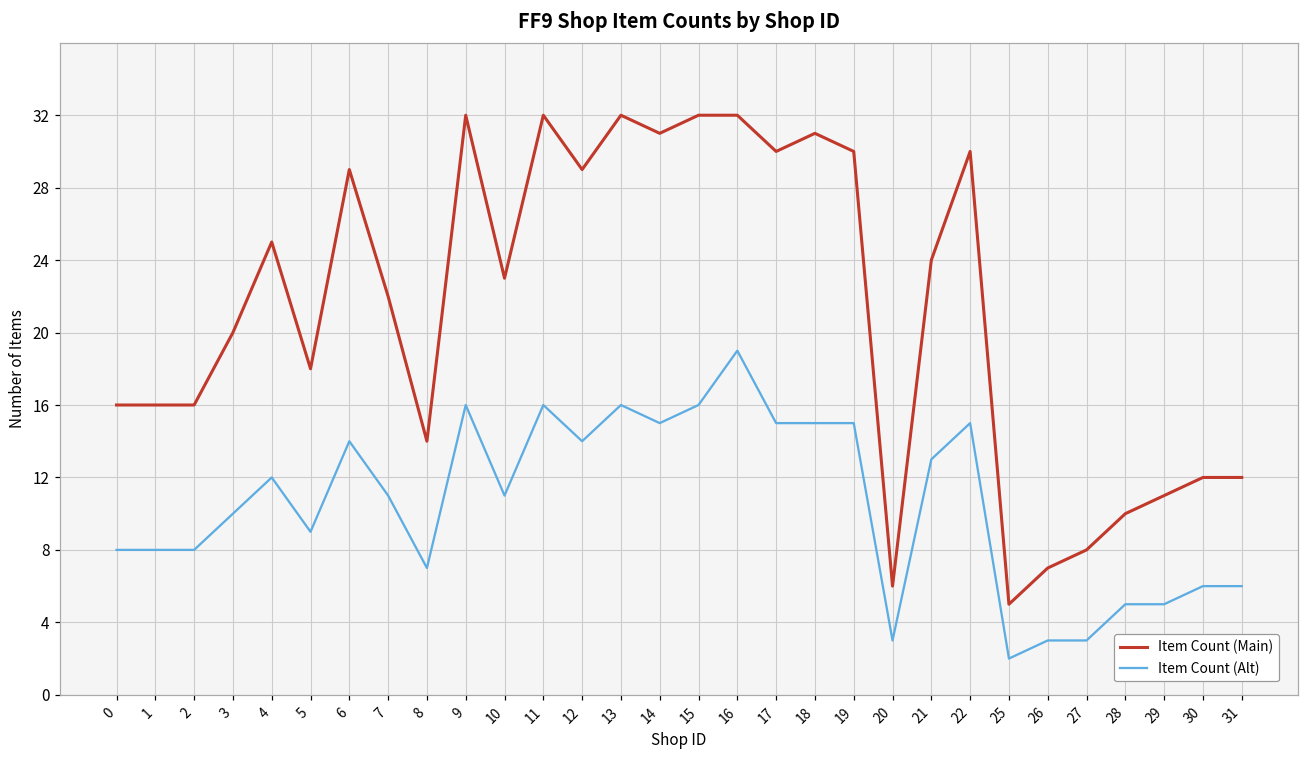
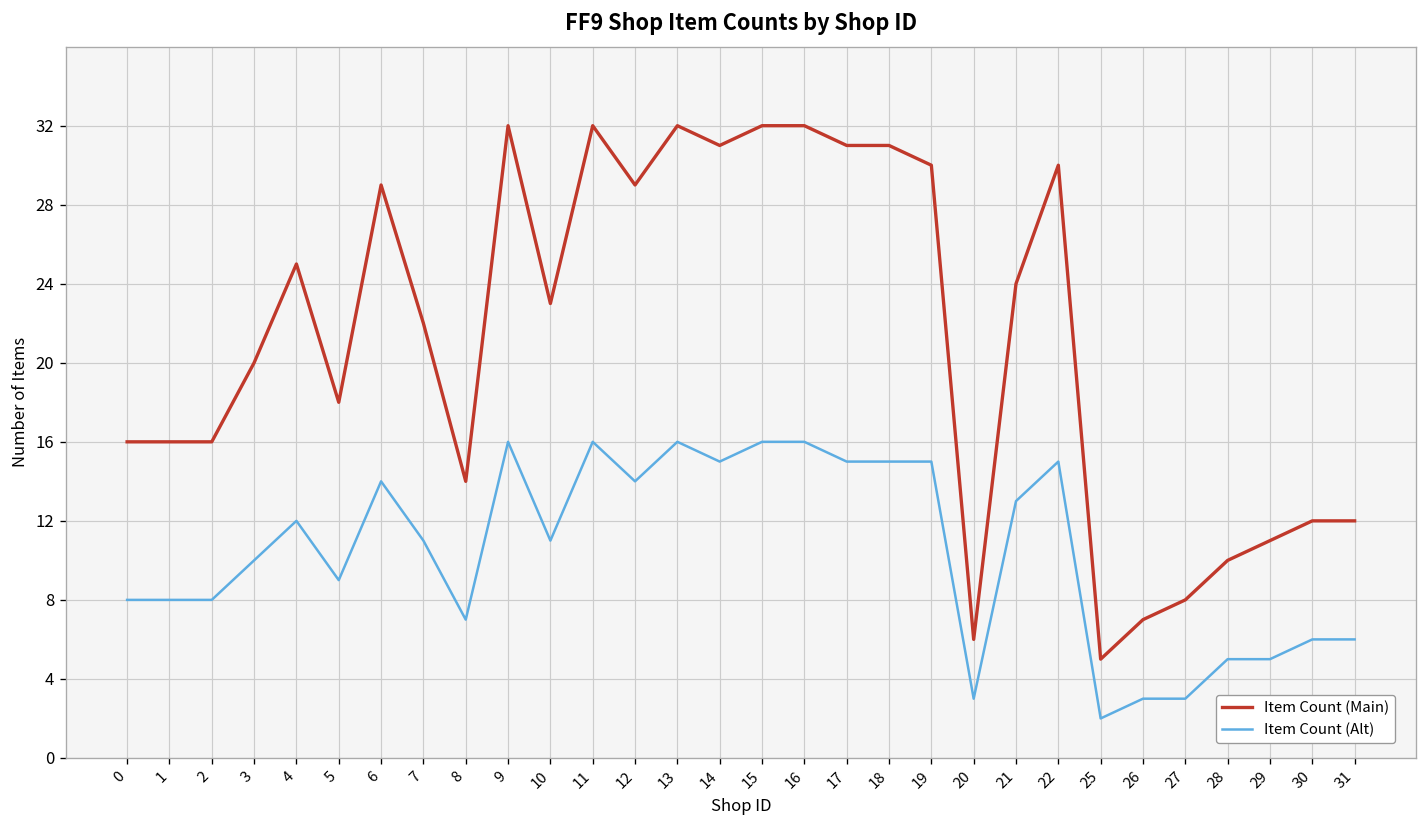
  {
    "Item Count (Main)": {
      "0": 16,
      "1": 16,
      "2": 16,
      "3": 20,
      "4": 25,
      "5": 18,
      "6": 29,
      "7": 22,
      "8": 14,
      "9": 32,
      "10": 23,
      "11": 32,
      "12": 29,
      "13": 32,
      "14": 31,
      "15": 32,
      "16": 32,
-     "17": 30,
+     "17": 31,
      "18": 31,
      "19": 30,
      "20": 6,
      "21": 24,
      "22": 30,
      "25": 5,
      "26": 7,
      "27": 8,
      "28": 10,
      "29": 11,
      "30": 12,
      "31": 12
    },
    "Item Count (Alt)": {
      "0": 8,
      "1": 8,
      "2": 8,
      "3": 10,
      "4": 12,
      "5": 9,
      "6": 14,
      "7": 11,
      "8": 7,
      "9": 16,
      "10": 11,
      "11": 16,
      "12": 14,
      "13": 16,
      "14": 15,
      "15": 16,
-     "16": 19,
+     "16": 16,
      "17": 15,
      "18": 15,
      "19": 15,
      "20": 3,
      "21": 13,
      "22": 15,
      "25": 2,
      "26": 3,
      "27": 3,
      "28": 5,
      "29": 5,
      "30": 6,
      "31": 6
    }
  }
